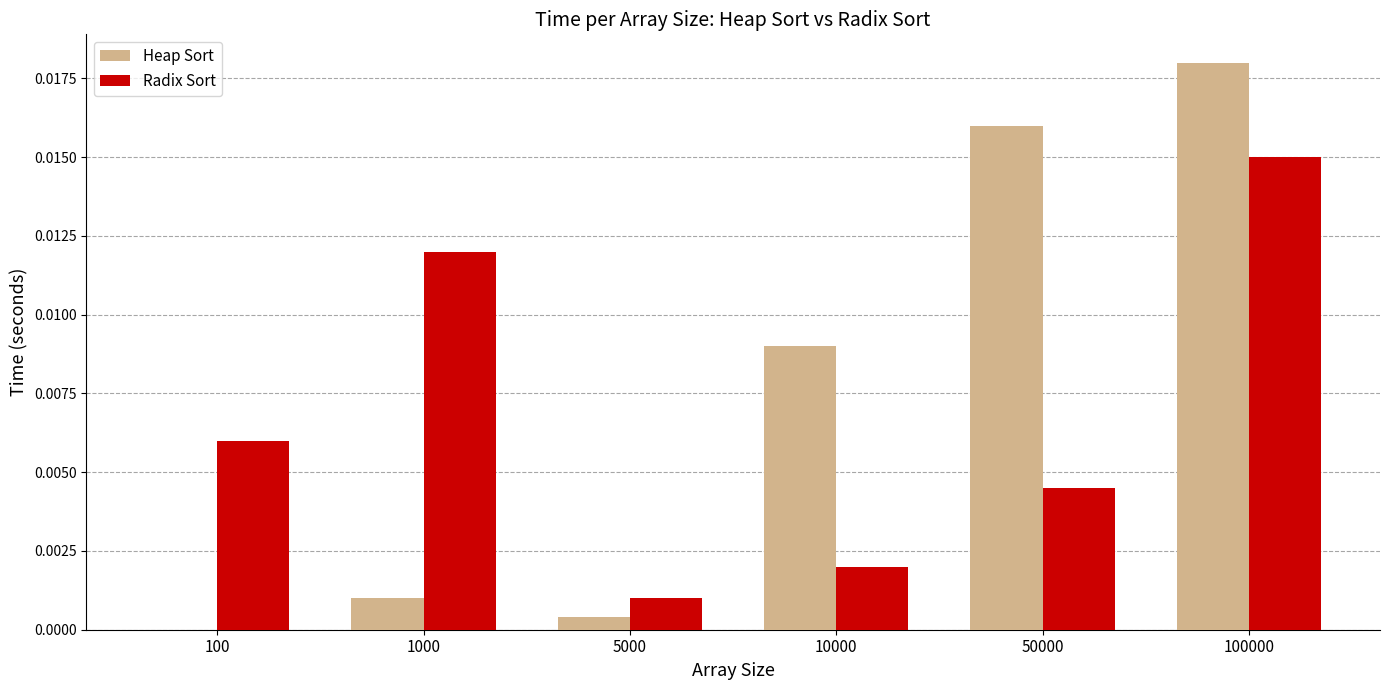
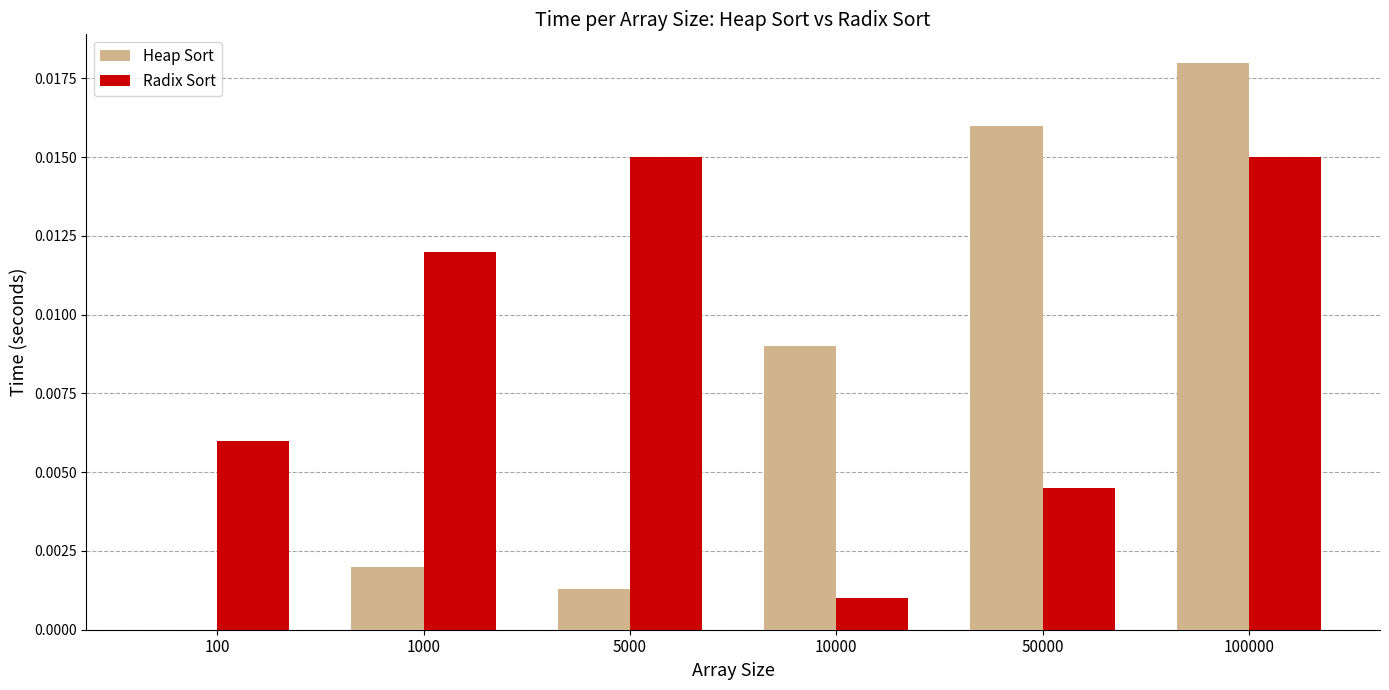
  {
    "Heap Sort": {
      "100": 0.0000,
-     "1000": 0.001,
-     "5000": 0.0004,
+     "1000": 0.002,
+     "5000": 0.0013,
      "10000": 0.0090,
      "50000": 0.0160,
      "100000": 0.0180
    },
    "Radix Sort": {
      "100": 0.006,
      "1000": 0.012,
-     "5000": 0.001,
-     "10000": 0.002,
+     "5000": 0.015,
+     "10000": 0.001,
      "50000": 0.0045,
      "100000": 0.015
    }
  }
